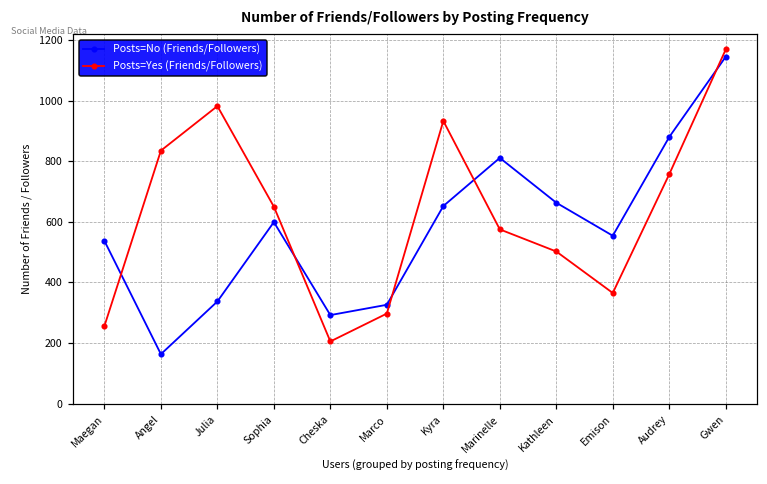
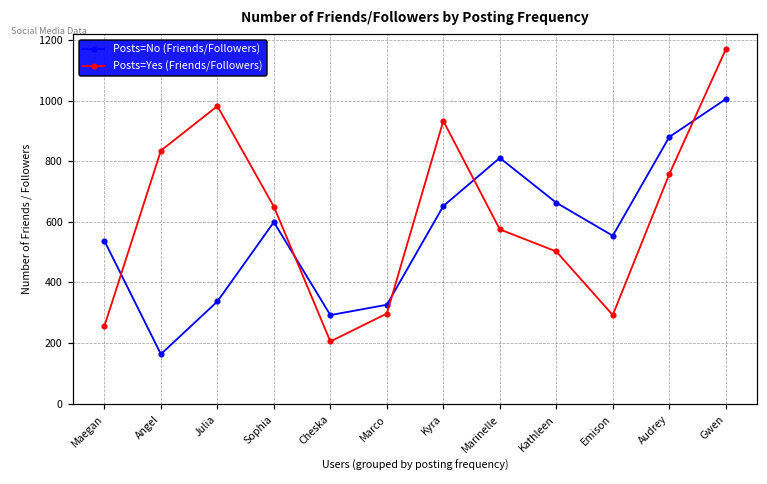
  {
    "Posts=No (Friends/Followers)": {
      "Maegan": 540,
      "Angel": 160,
      "Julia": 340,
      "Sophia": 600,
      "Cheska": 290,
      "Marco": 330,
      "Kyra": 650,
      "Marinelle": 810,
      "Kathleen": 660,
      "Emison": 550,
      "Audrey": 880,
-     "Gwen": 1150
+     "Gwen": 1010
    },
    "Posts=Yes (Friends/Followers)": {
      "Maegan": 260,
      "Angel": 840,
      "Julia": 980,
      "Sophia": 650,
      "Cheska": 210,
      "Marco": 300,
      "Kyra": 930,
      "Marinelle": 580,
      "Kathleen": 500,
-     "Emison": 370,
+     "Emison": 290,
      "Audrey": 760,
      "Gwen": 1170
    }
  }
